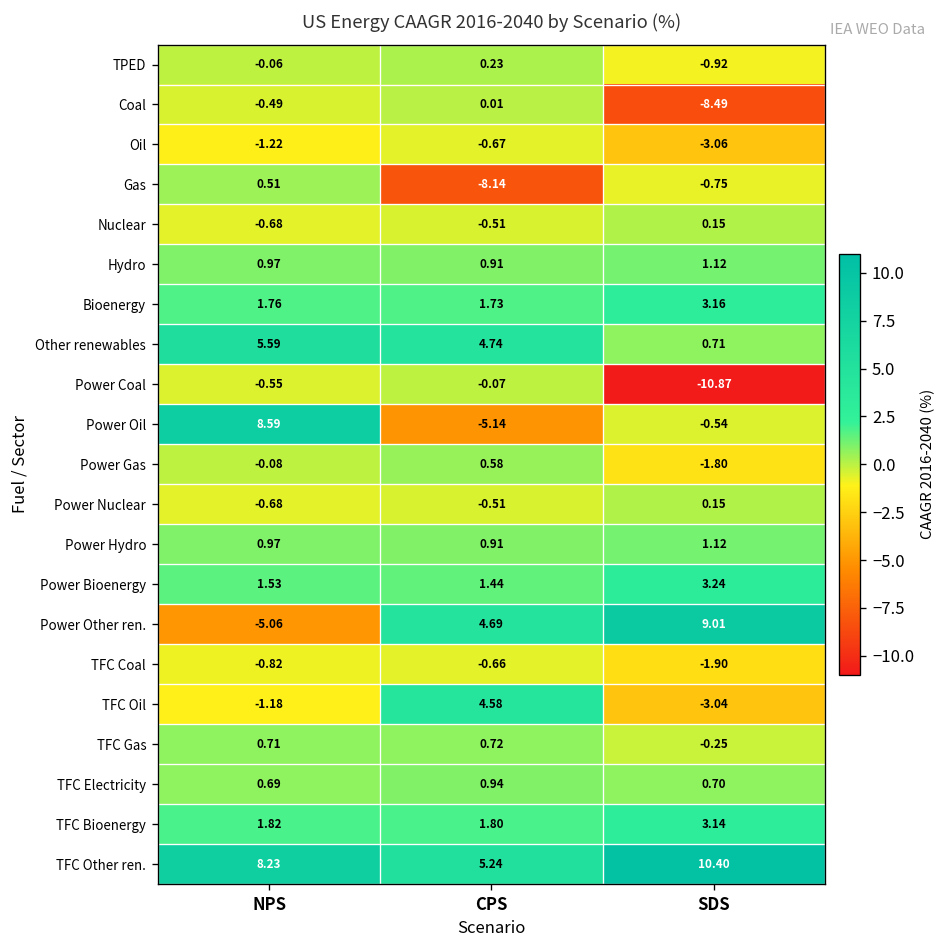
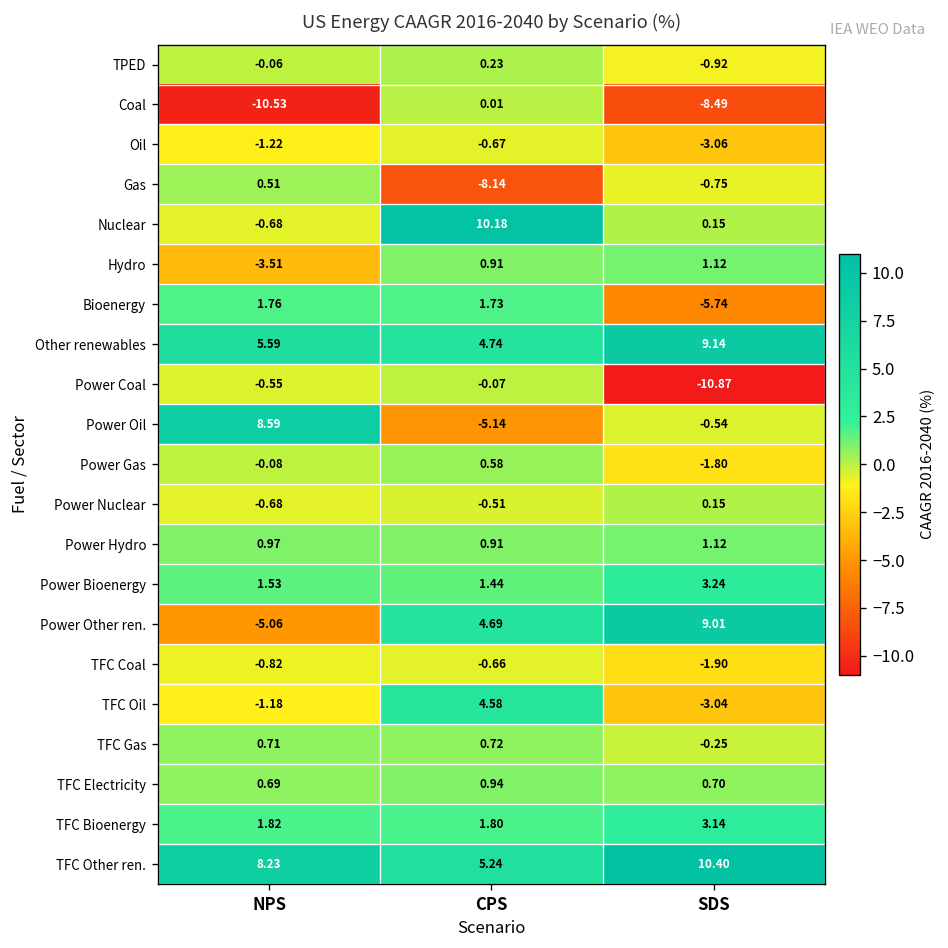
  {
    "TPED": {
      "NPS": -0.06,
      "CPS": 0.23,
      "SDS": -0.92
    },
    "Coal": {
-     "NPS": -0.49,
+     "NPS": -10.53,
      "CPS": 0.01,
      "SDS": -8.49
    },
    "Oil": {
      "NPS": -1.22,
      "CPS": -0.67,
      "SDS": -3.06
    },
    "Gas": {
      "NPS": 0.51,
      "CPS": -8.14,
      "SDS": -0.75
    },
    "Nuclear": {
      "NPS": -0.68,
-     "CPS": -0.51,
+     "CPS": 10.18,
      "SDS": 0.15
    },
    "Hydro": {
-     "NPS": 0.97,
+     "NPS": -3.51,
      "CPS": 0.91,
      "SDS": 1.12
    },
    "Bioenergy": {
      "NPS": 1.76,
      "CPS": 1.73,
-     "SDS": 3.16
+     "SDS": -5.74
    },
    "Other renewables": {
      "NPS": 5.59,
      "CPS": 4.74,
-     "SDS": 0.71
+     "SDS": 9.14
    },
    "Power Coal": {
      "NPS": -0.55,
      "CPS": -0.07,
      "SDS": -10.87
    },
    "Power Oil": {
      "NPS": 8.59,
      "CPS": -5.14,
      "SDS": -0.54
    },
    "Power Gas": {
      "NPS": -0.08,
      "CPS": 0.58,
      "SDS": -1.80
    },
    "Power Nuclear": {
      "NPS": -0.68,
      "CPS": -0.51,
      "SDS": 0.15
    },
    "Power Hydro": {
      "NPS": 0.97,
      "CPS": 0.91,
      "SDS": 1.12
    },
    "Power Bioenergy": {
      "NPS": 1.53,
      "CPS": 1.44,
      "SDS": 3.24
    },
    "Power Other ren.": {
      "NPS": -5.06,
      "CPS": 4.69,
      "SDS": 9.01
    },
    "TFC Coal": {
      "NPS": -0.82,
      "CPS": -0.66,
      "SDS": -1.90
    },
    "TFC Oil": {
      "NPS": -1.18,
      "CPS": 4.58,
      "SDS": -3.04
    },
    "TFC Gas": {
      "NPS": 0.71,
      "CPS": 0.72,
      "SDS": -0.25
    },
    "TFC Electricity": {
      "NPS": 0.69,
      "CPS": 0.94,
      "SDS": 0.70
    },
    "TFC Bioenergy": {
      "NPS": 1.82,
      "CPS": 1.80,
      "SDS": 3.14
    },
    "TFC Other ren.": {
      "NPS": 8.23,
      "CPS": 5.24,
      "SDS": 10.40
    }
  }
